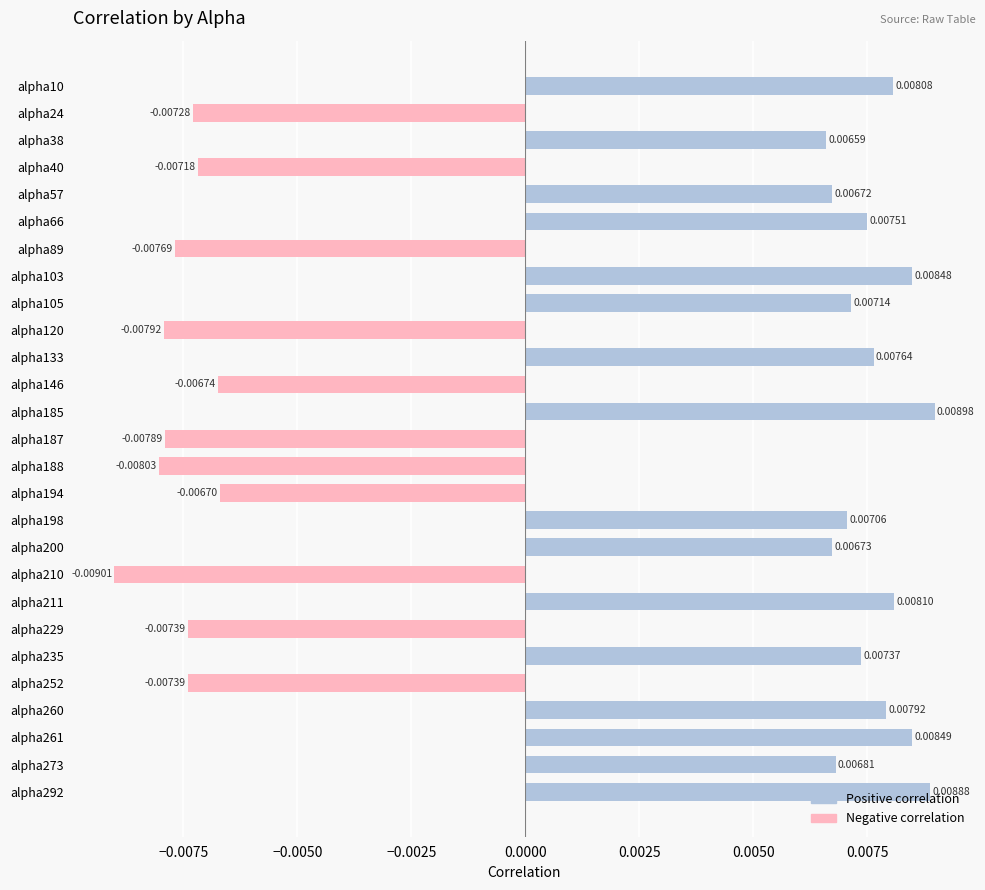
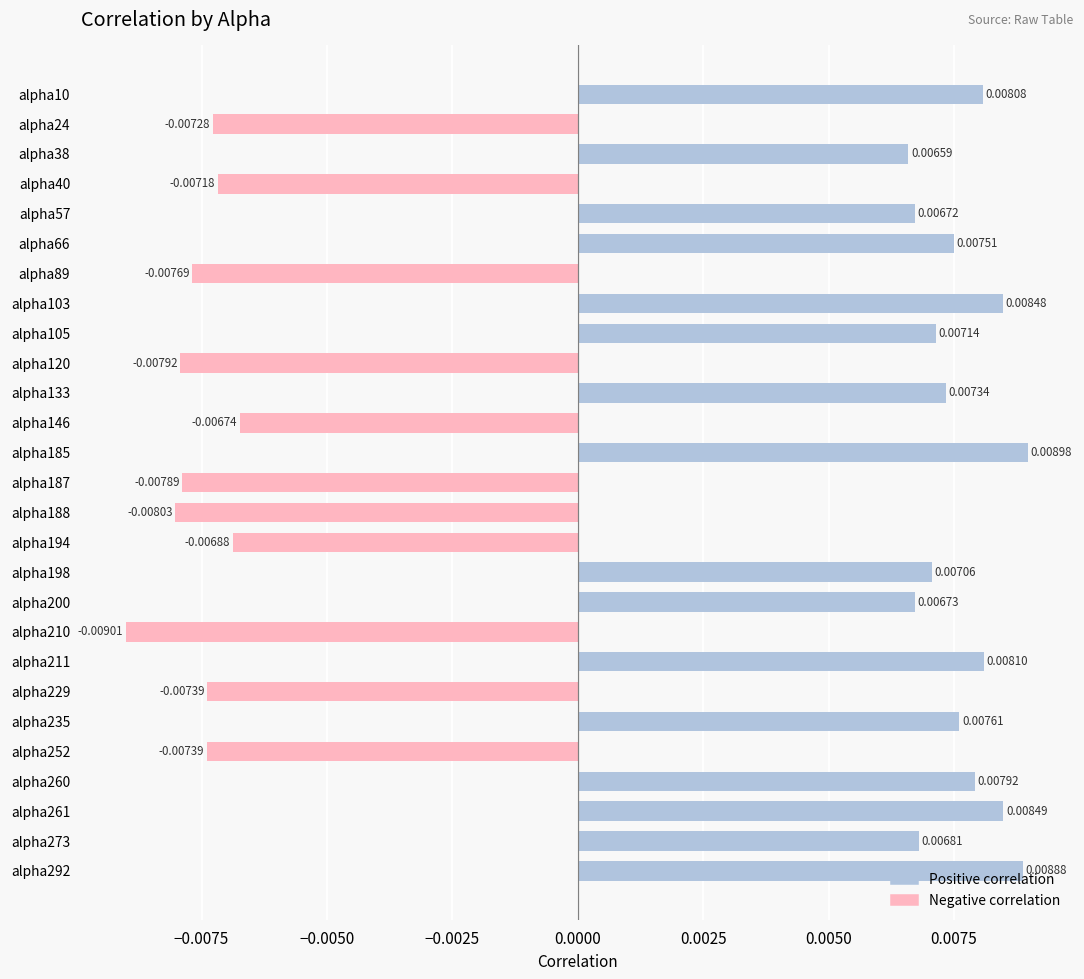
  {
    "alpha10": 0.00808,
    "alpha24": -0.00728,
    "alpha38": 0.00659,
    "alpha40": -0.00718,
    "alpha57": 0.00672,
    "alpha66": 0.00751,
    "alpha89": -0.00769,
    "alpha103": 0.00848,
    "alpha105": 0.00714,
    "alpha120": -0.00792,
-   "alpha133": 0.00764,
+   "alpha133": 0.00734,
    "alpha146": -0.00674,
    "alpha185": 0.00898,
    "alpha187": -0.00789,
    "alpha188": -0.00803,
-   "alpha194": -0.00670,
+   "alpha194": -0.00688,
    "alpha198": 0.00706,
    "alpha200": 0.00673,
    "alpha210": -0.00901,
    "alpha211": 0.00810,
    "alpha229": -0.00739,
-   "alpha235": 0.00737,
+   "alpha235": 0.00761,
    "alpha252": -0.00739,
    "alpha260": 0.00792,
    "alpha261": 0.00849,
    "alpha273": 0.00681,
    "alpha292": 0.00888
  }
